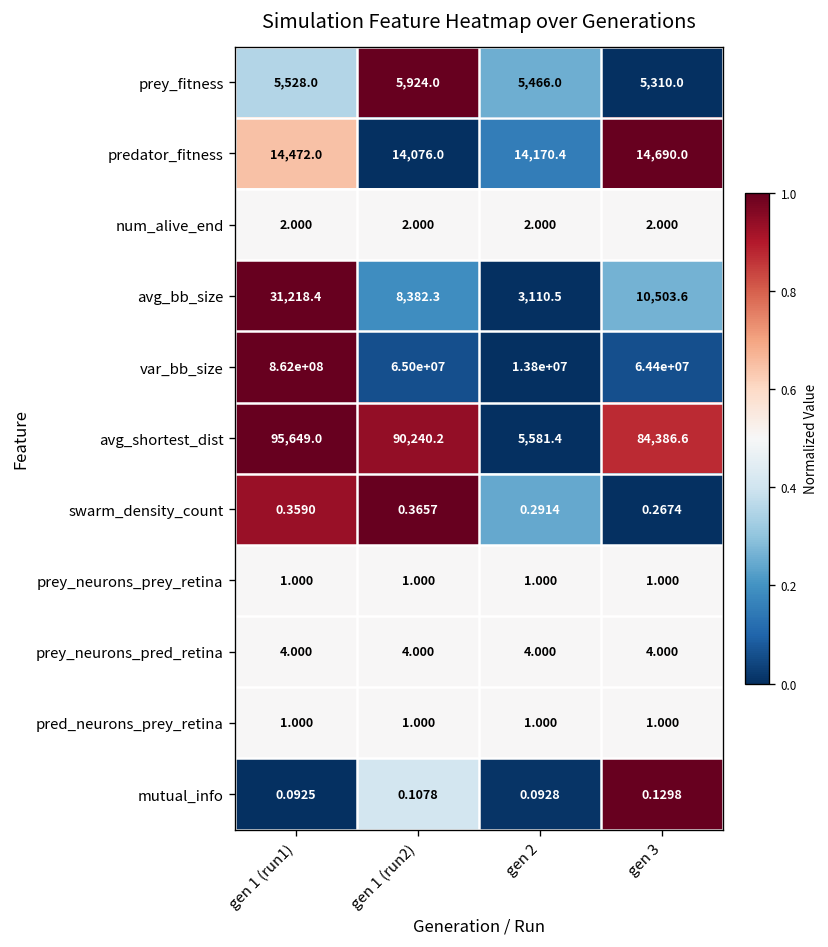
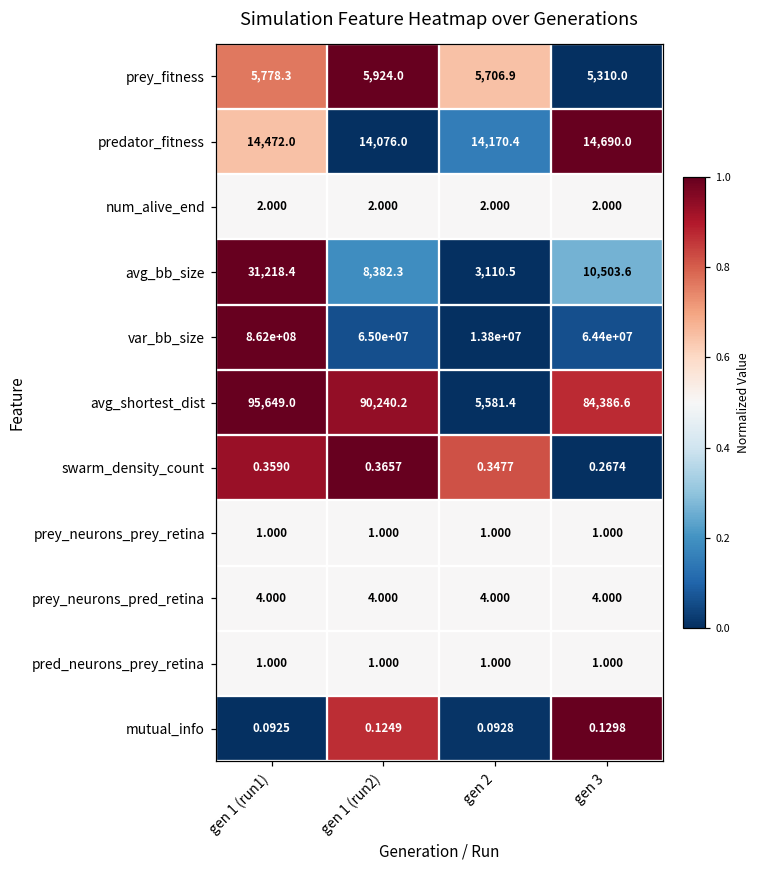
  {
    "prey_fitness": {
-     "gen 1 (run1)": "5,528.0",
+     "gen 1 (run1)": "5,778.3",
      "gen 1 (run2)": "5,924.0",
-     "gen 2": "5,466.0",
+     "gen 2": "5,706.9",
      "gen 3": "5,310.0"
    },
    "predator_fitness": {
      "gen 1 (run1)": "14,472.0",
      "gen 1 (run2)": "14,076.0",
      "gen 2": "14,170.4",
      "gen 3": "14,690.0"
    },
    "num_alive_end": {
      "gen 1 (run1)": "2.000",
      "gen 1 (run2)": "2.000",
      "gen 2": "2.000",
      "gen 3": "2.000"
    },
    "avg_bb_size": {
      "gen 1 (run1)": "31,218.4",
      "gen 1 (run2)": "8,382.3",
      "gen 2": "3,110.5",
      "gen 3": "10,503.6"
    },
    "var_bb_size": {
      "gen 1 (run1)": "8.62e+08",
      "gen 1 (run2)": "6.50e+07",
      "gen 2": "1.38e+07",
      "gen 3": "6.44e+07"
    },
    "avg_shortest_dist": {
      "gen 1 (run1)": "95,649.0",
      "gen 1 (run2)": "90,240.2",
      "gen 2": "5,581.4",
      "gen 3": "84,386.6"
    },
    "swarm_density_count": {
      "gen 1 (run1)": "0.3590",
      "gen 1 (run2)": "0.3657",
-     "gen 2": "0.2914",
+     "gen 2": "0.3477",
      "gen 3": "0.2674"
    },
    "prey_neurons_prey_retina": {
      "gen 1 (run1)": "1.000",
      "gen 1 (run2)": "1.000",
      "gen 2": "1.000",
      "gen 3": "1.000"
    },
    "prey_neurons_pred_retina": {
      "gen 1 (run1)": "4.000",
      "gen 1 (run2)": "4.000",
      "gen 2": "4.000",
      "gen 3": "4.000"
    },
    "pred_neurons_prey_retina": {
      "gen 1 (run1)": "1.000",
      "gen 1 (run2)": "1.000",
      "gen 2": "1.000",
      "gen 3": "1.000"
    },
    "mutual_info": {
      "gen 1 (run1)": "0.0925",
-     "gen 1 (run2)": "0.1078",
+     "gen 1 (run2)": "0.1249",
      "gen 2": "0.0928",
      "gen 3": "0.1298"
    }
  }
